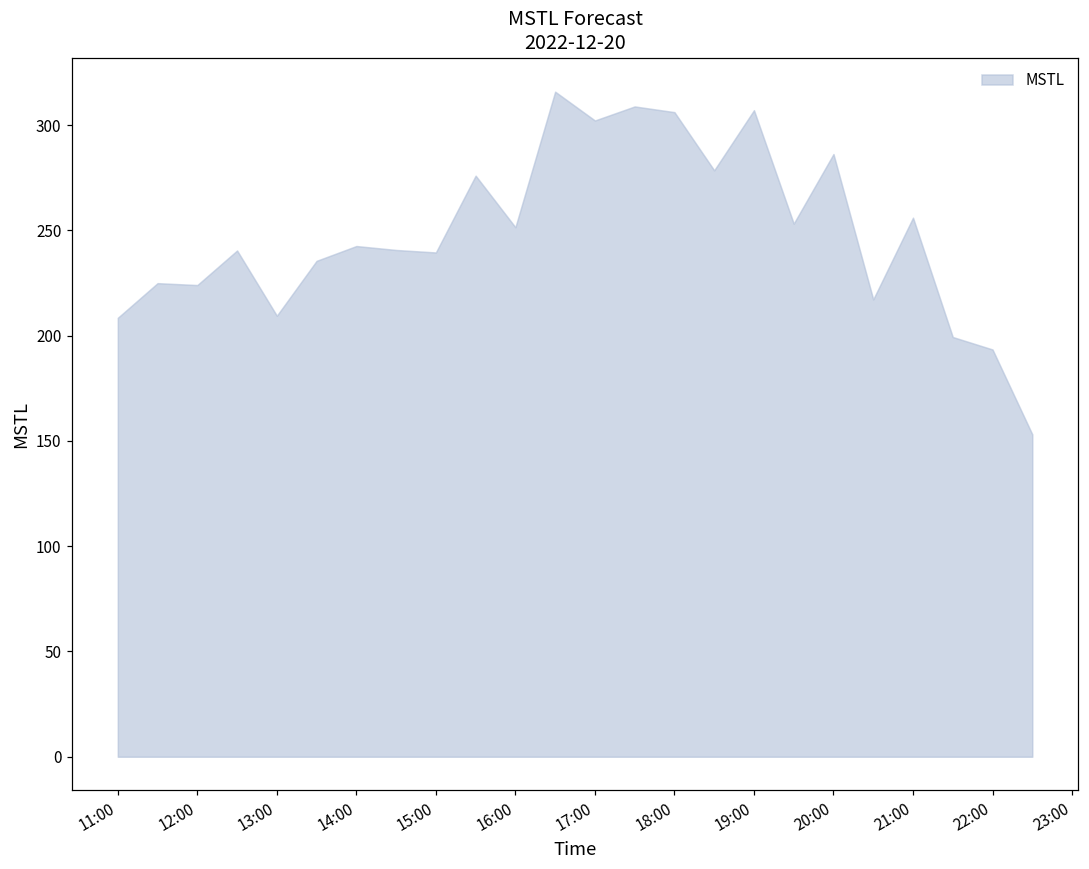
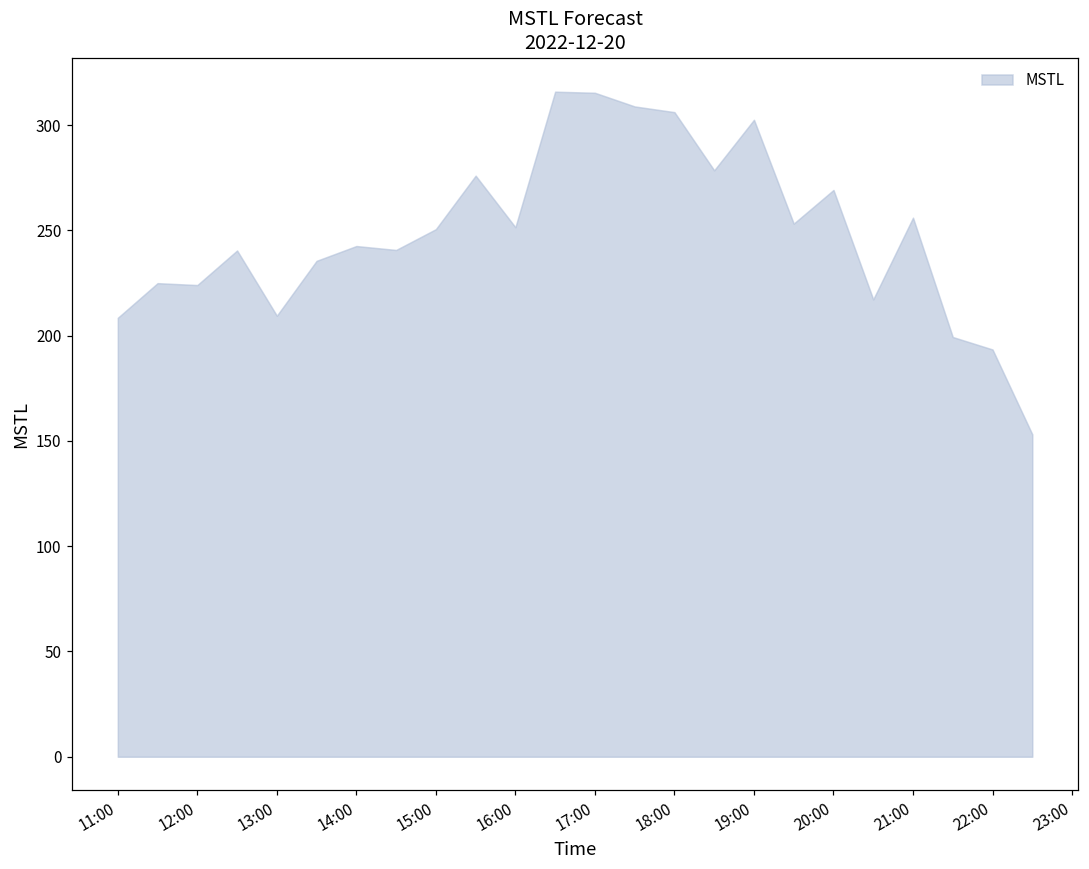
  {
    "11:00": 208,
    "12:00": 224,
    "13:00": 209,
    "14:00": 243,
-   "15:00": 239,
+   "15:00": 251,
    "16:00": 251,
-   "17:00": 302,
+   "17:00": 315,
    "18:00": 306,
-   "19:00": 307,
-   "20:00": 286,
+   "19:00": 302,
+   "20:00": 269,
    "21:00": 256,
    "22:00": 193
  }
